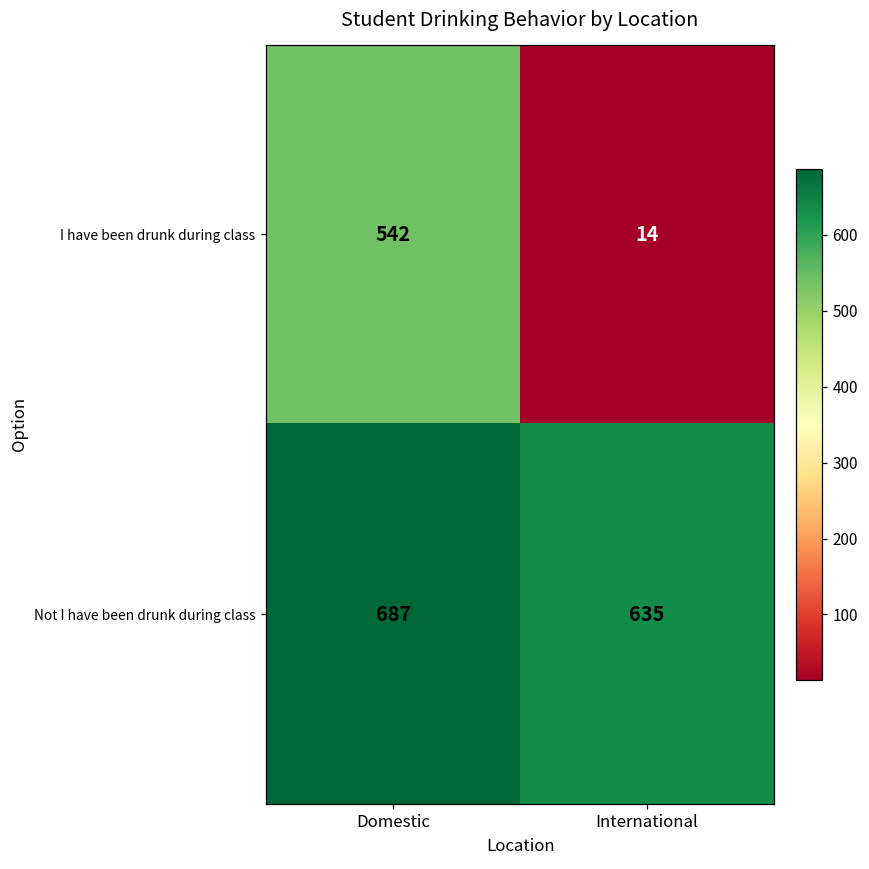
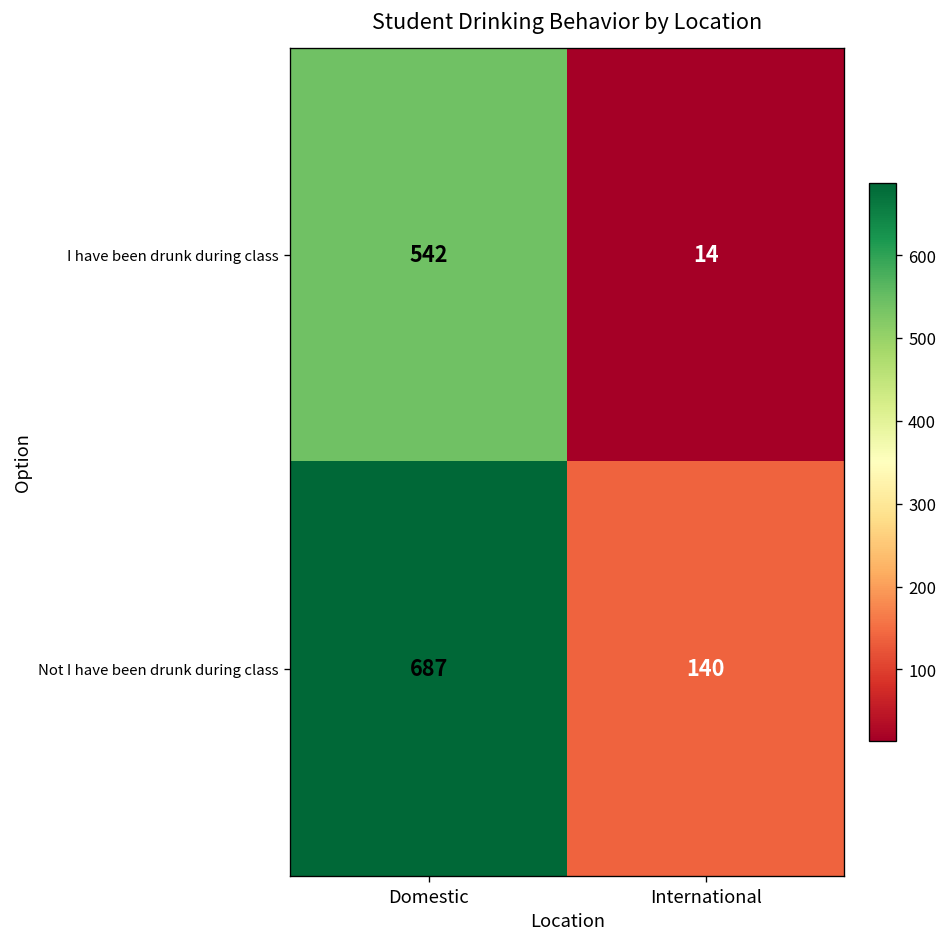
  {
    "I have been drunk during class": {
      "Domestic": 542,
      "International": 14
    },
    "Not I have been drunk during class": {
      "Domestic": 687,
-     "International": 635
+     "International": 140
    }
  }
